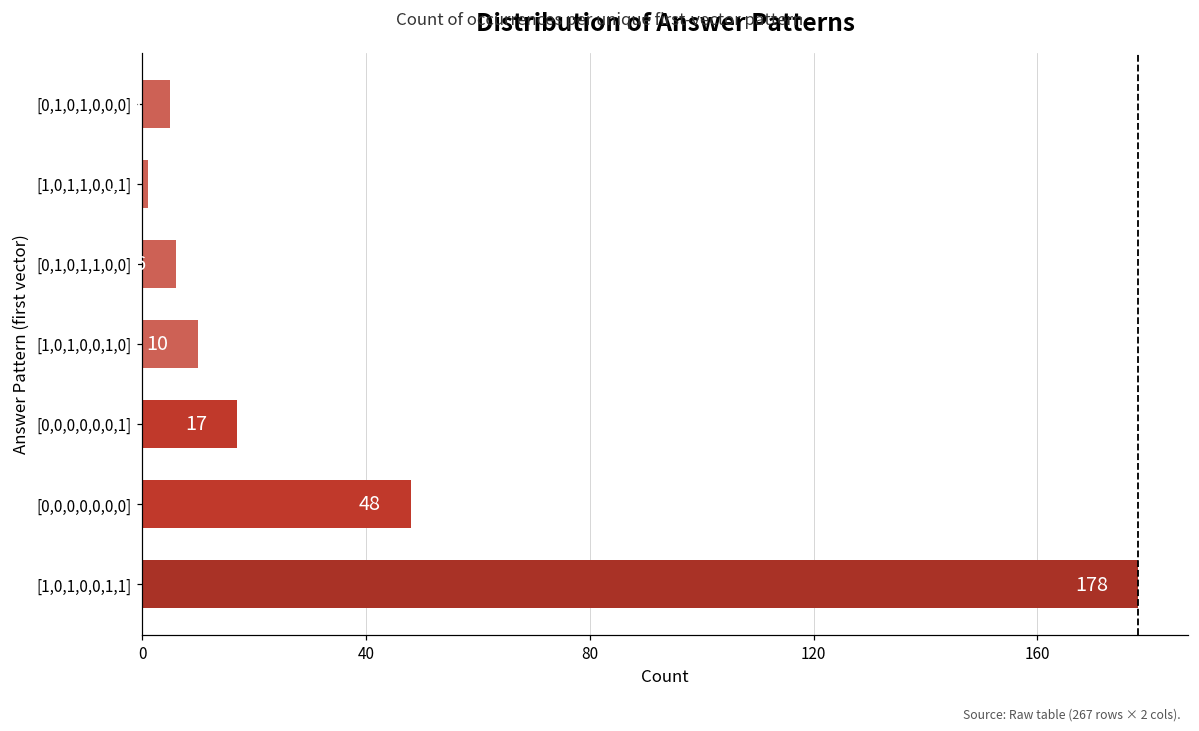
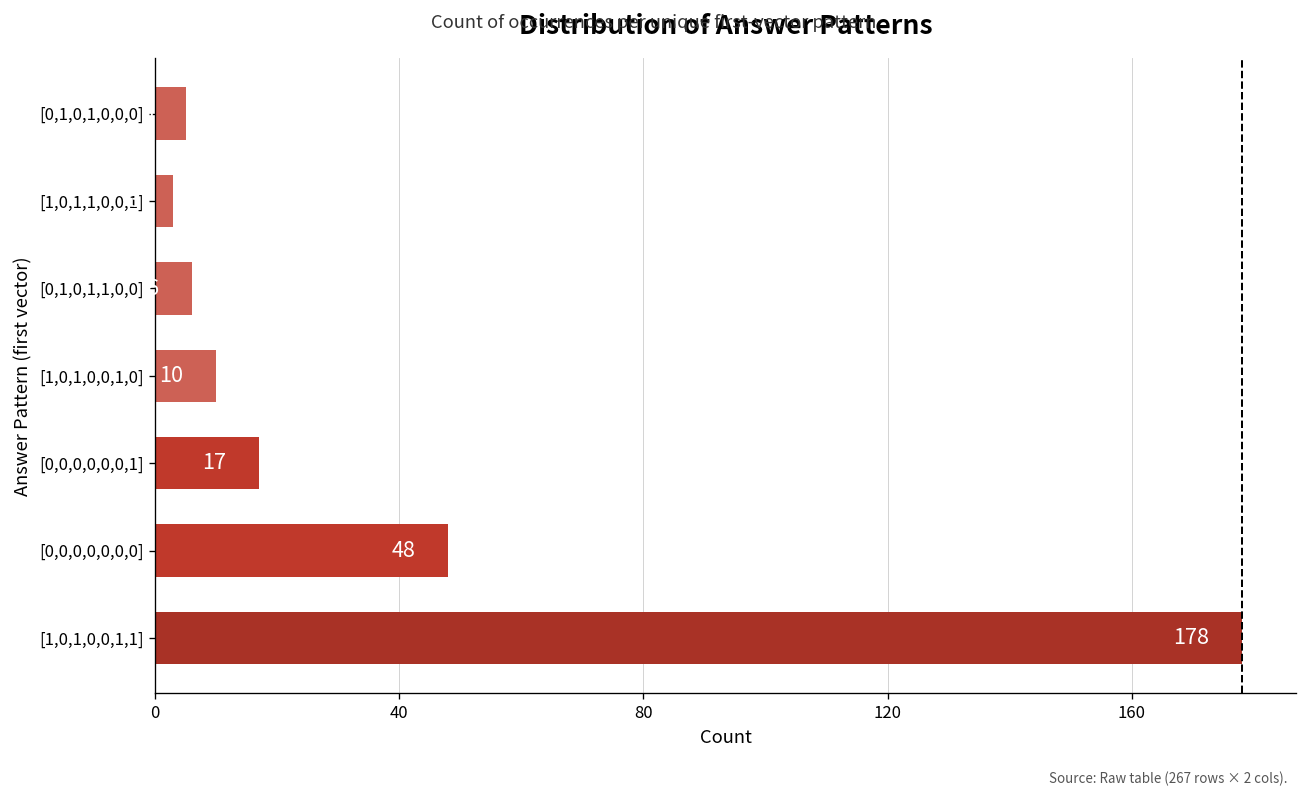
  {
    "[0,1,0,1,0,0,0]": 5,
-   "[1,0,1,1,0,0,1]": 1,
+   "[1,0,1,1,0,0,1]": 3,
    "[0,1,0,1,1,0,0]": 6
  }
